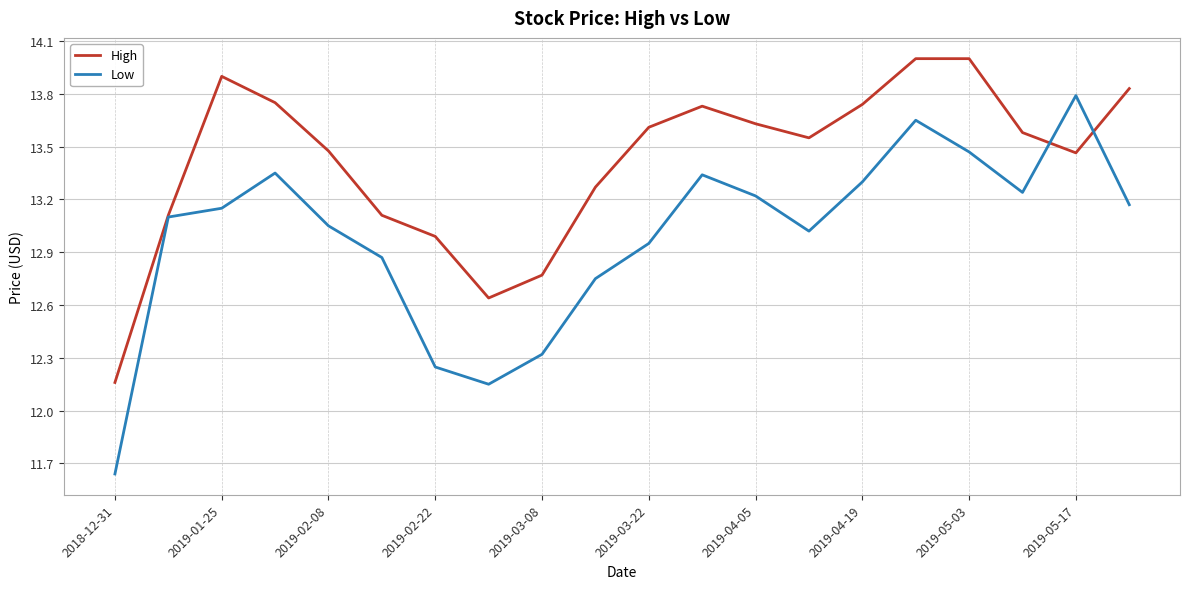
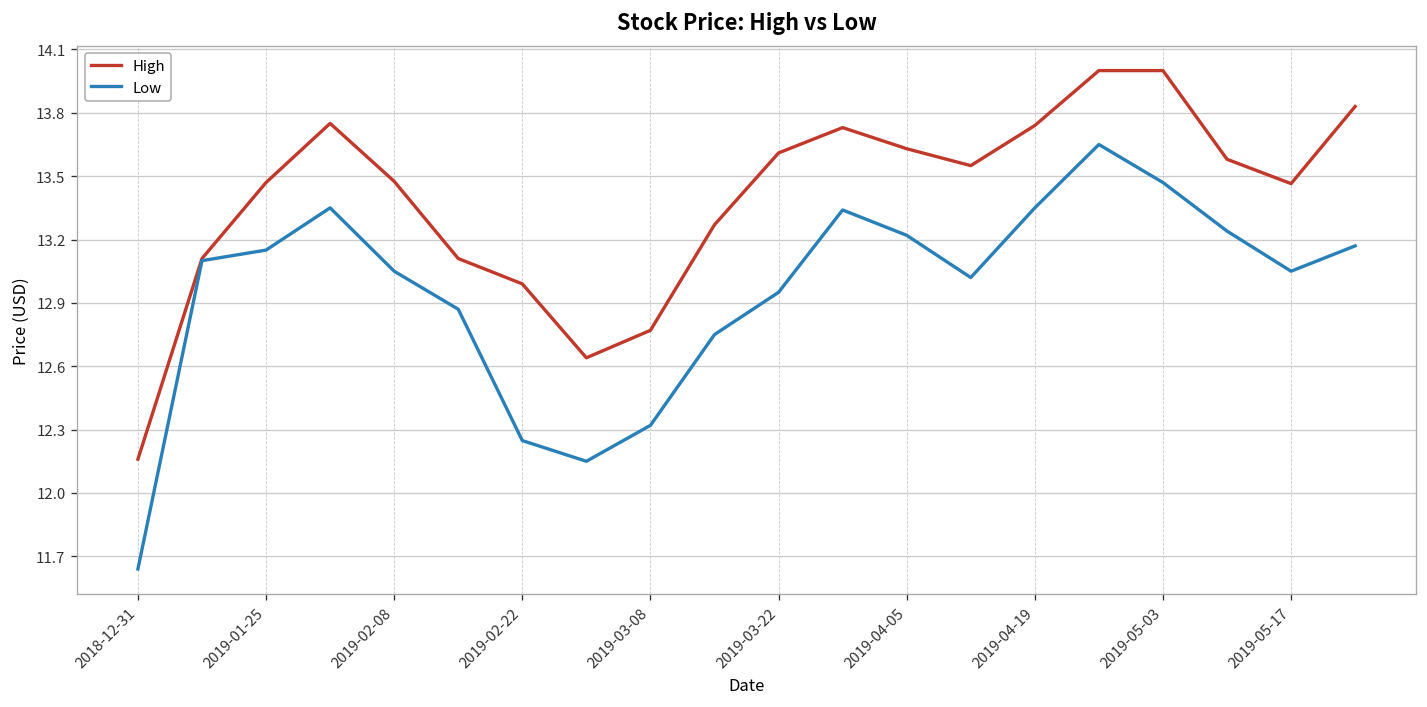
  {
    "High": {
      "2018-12-31": 12.16,
-     "2019-01-25": 13.90,
+     "2019-01-25": 13.47,
      "2019-02-08": 13.48,
      "2019-02-22": 12.99,
      "2019-03-08": 12.77,
      "2019-03-22": 13.61,
      "2019-04-05": 13.63,
      "2019-04-19": 13.74,
      "2019-05-03": 14.00,
      "2019-05-17": 13.46
    },
    "Low": {
      "2018-12-31": 11.64,
      "2019-01-25": 13.15,
      "2019-02-08": 13.05,
      "2019-02-22": 12.25,
      "2019-03-08": 12.32,
      "2019-03-22": 12.95,
      "2019-04-05": 13.22,
-     "2019-04-19": 13.30,
+     "2019-04-19": 13.35,
      "2019-05-03": 13.47,
-     "2019-05-17": 13.79
+     "2019-05-17": 13.05
    }
  }
